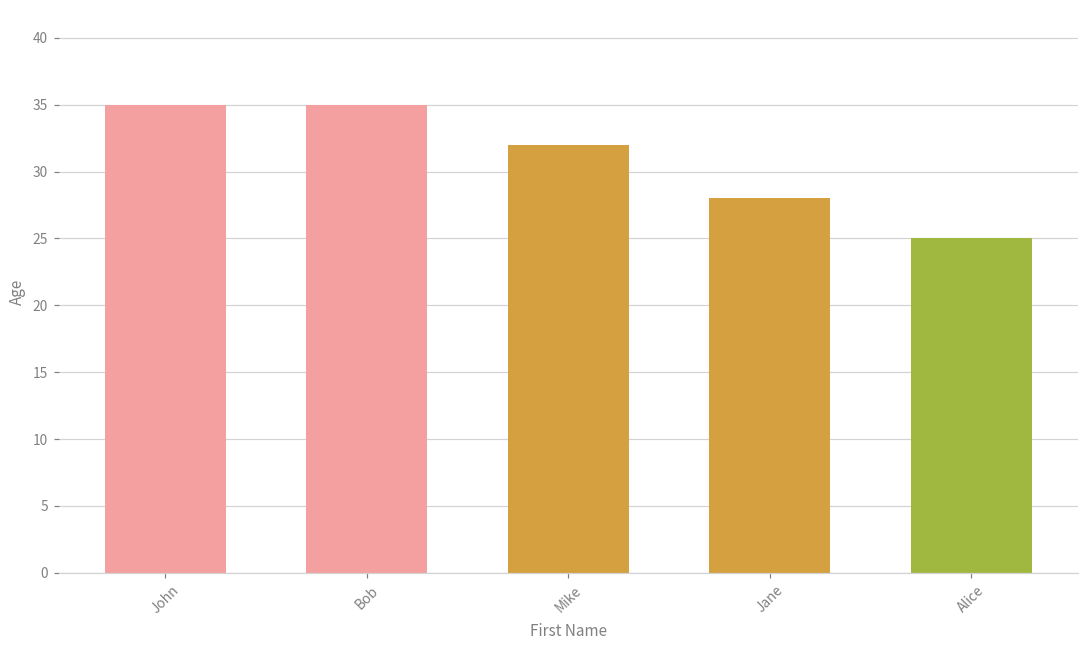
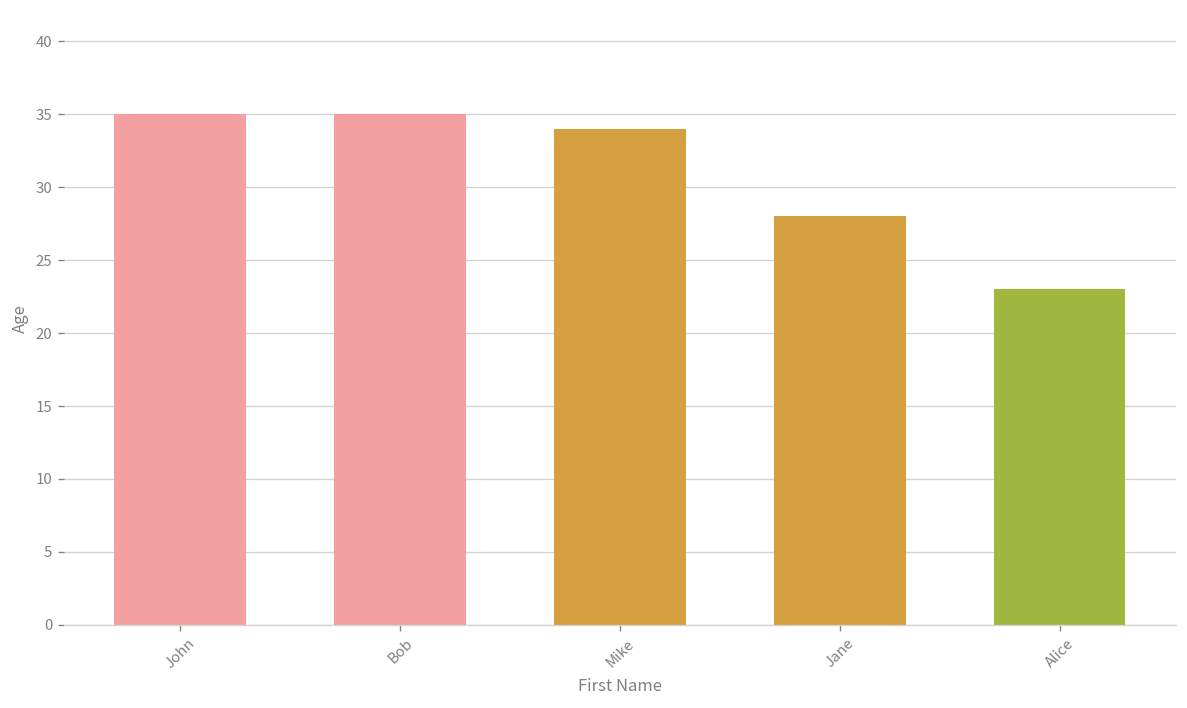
  {
    "John": 35,
    "Bob": 35,
-   "Mike": 32,
+   "Mike": 34,
    "Jane": 28,
-   "Alice": 25
+   "Alice": 23
  }
